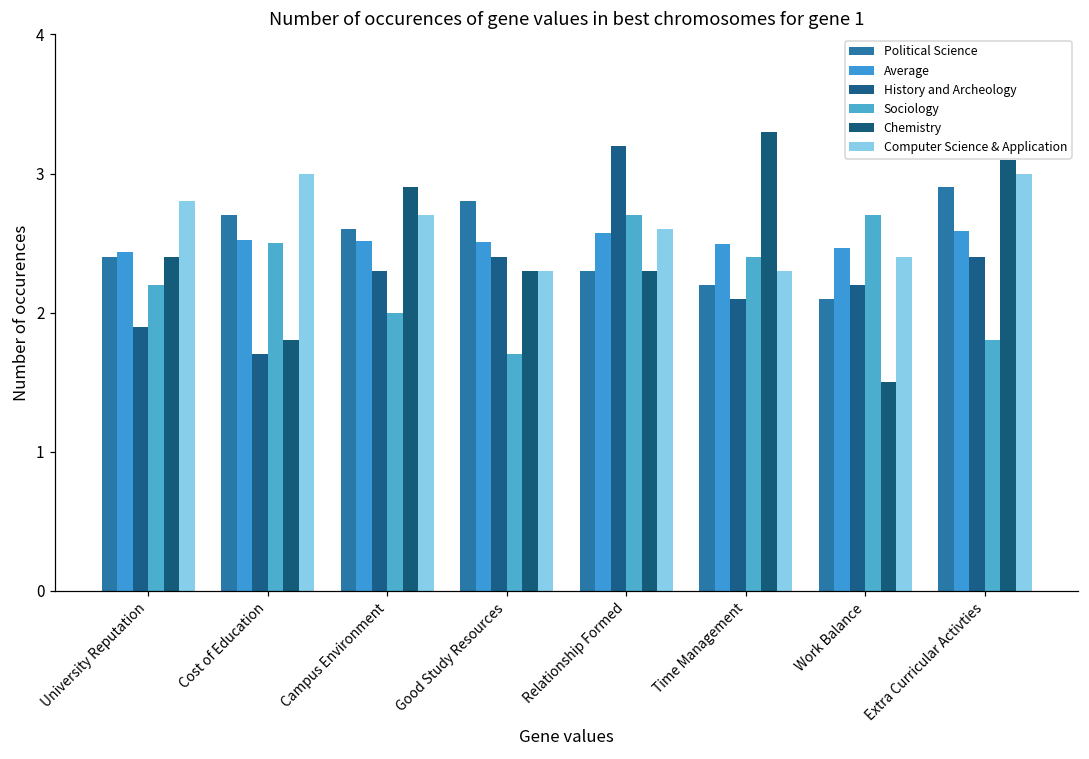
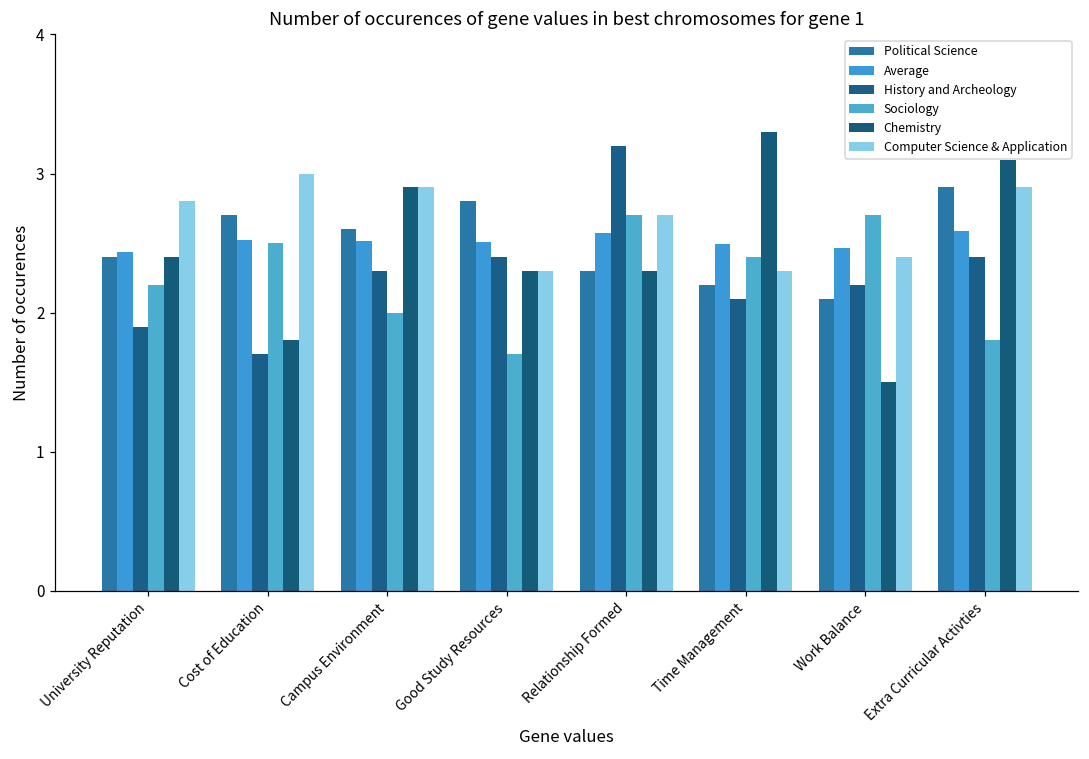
  {
    "Computer Science & Application": {
      "University Reputation": 2.8,
      "Cost of Education": 3.0,
-     "Campus Environment": 2.7,
+     "Campus Environment": 2.9,
      "Good Study Resources": 2.3,
-     "Relationship Formed": 2.6,
+     "Relationship Formed": 2.7,
      "Time Management": 2.3,
      "Work Balance": 2.4,
-     "Extra Curricular Activties": 3.0
+     "Extra Curricular Activties": 2.9
    }
  }
